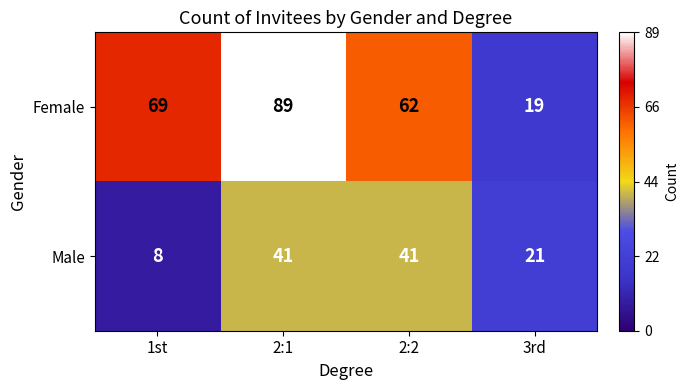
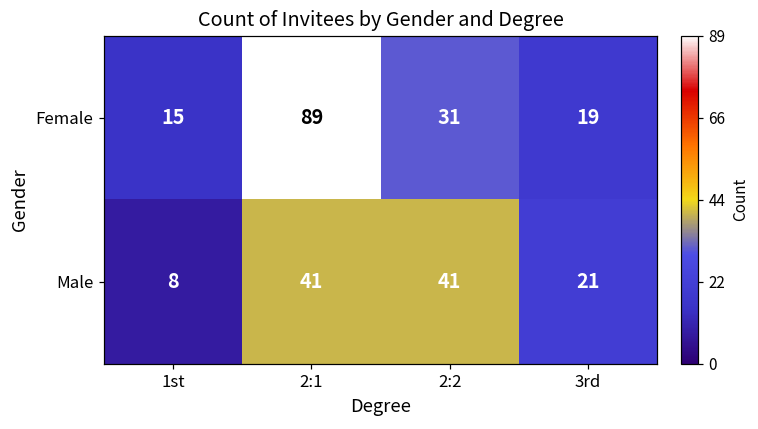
  {
    "Female": {
-     "1st": 69,
+     "1st": 15,
      "2:1": 89,
-     "2:2": 62,
+     "2:2": 31,
      "3rd": 19
    },
    "Male": {
      "1st": 8,
      "2:1": 41,
      "2:2": 41,
      "3rd": 21
    }
  }
